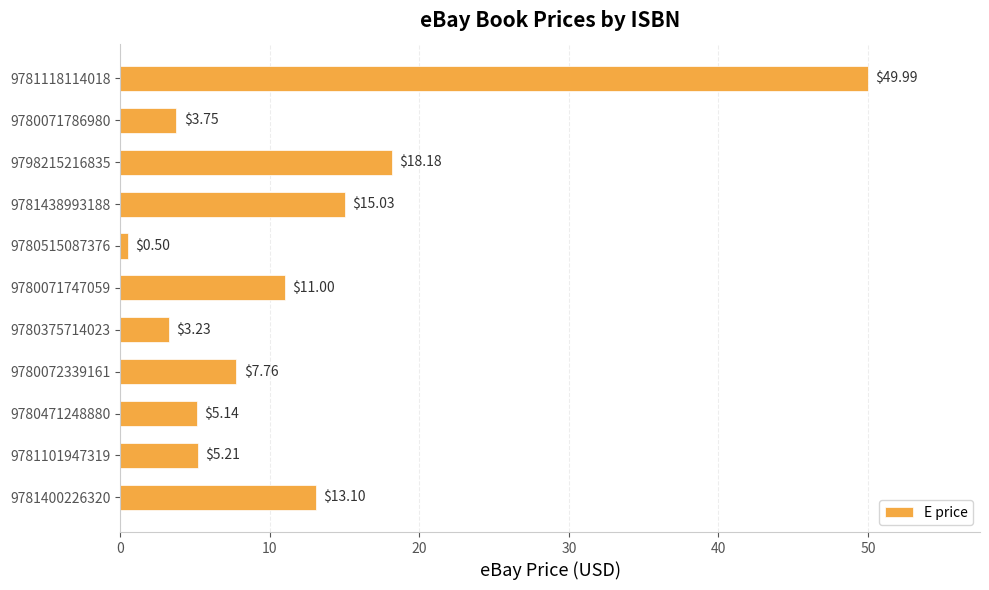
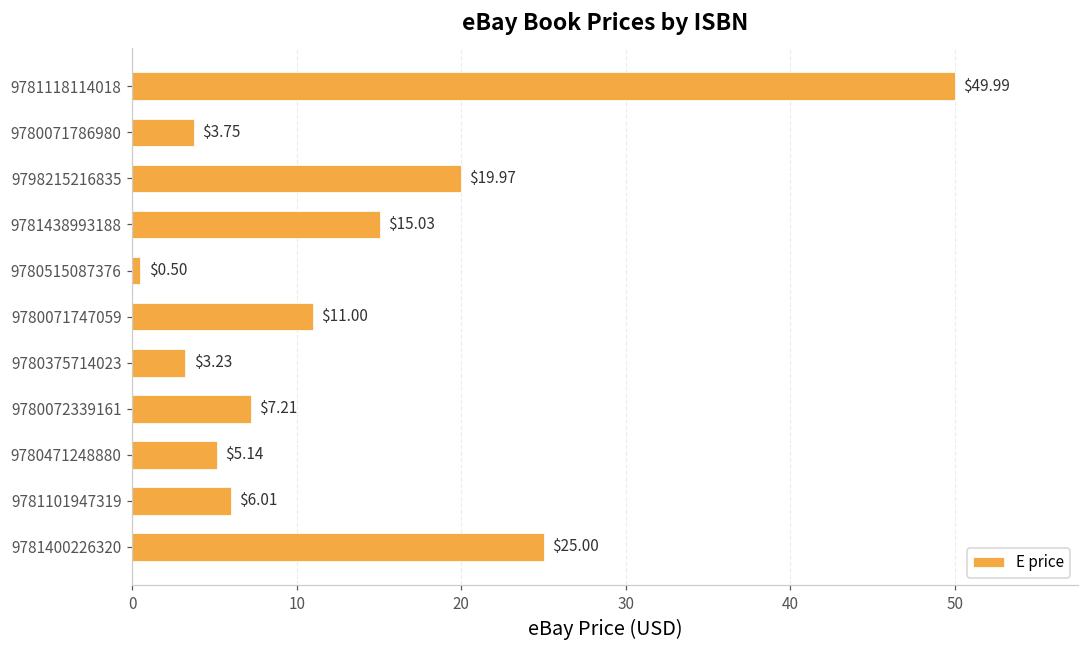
  {
    "9781118114018": "$49.99",
    "9780071786980": "$3.75",
-   "9798215216835": "$18.18",
+   "9798215216835": "$19.97",
    "9781438993188": "$15.03",
    "9780515087376": "$0.50",
    "9780071747059": "$11.00",
    "9780375714023": "$3.23",
-   "9780072339161": "$7.76",
+   "9780072339161": "$7.21",
    "9780471248880": "$5.14",
-   "9781101947319": "$5.21",
-   "9781400226320": "$13.10"
+   "9781101947319": "$6.01",
+   "9781400226320": "$25.00"
  }
